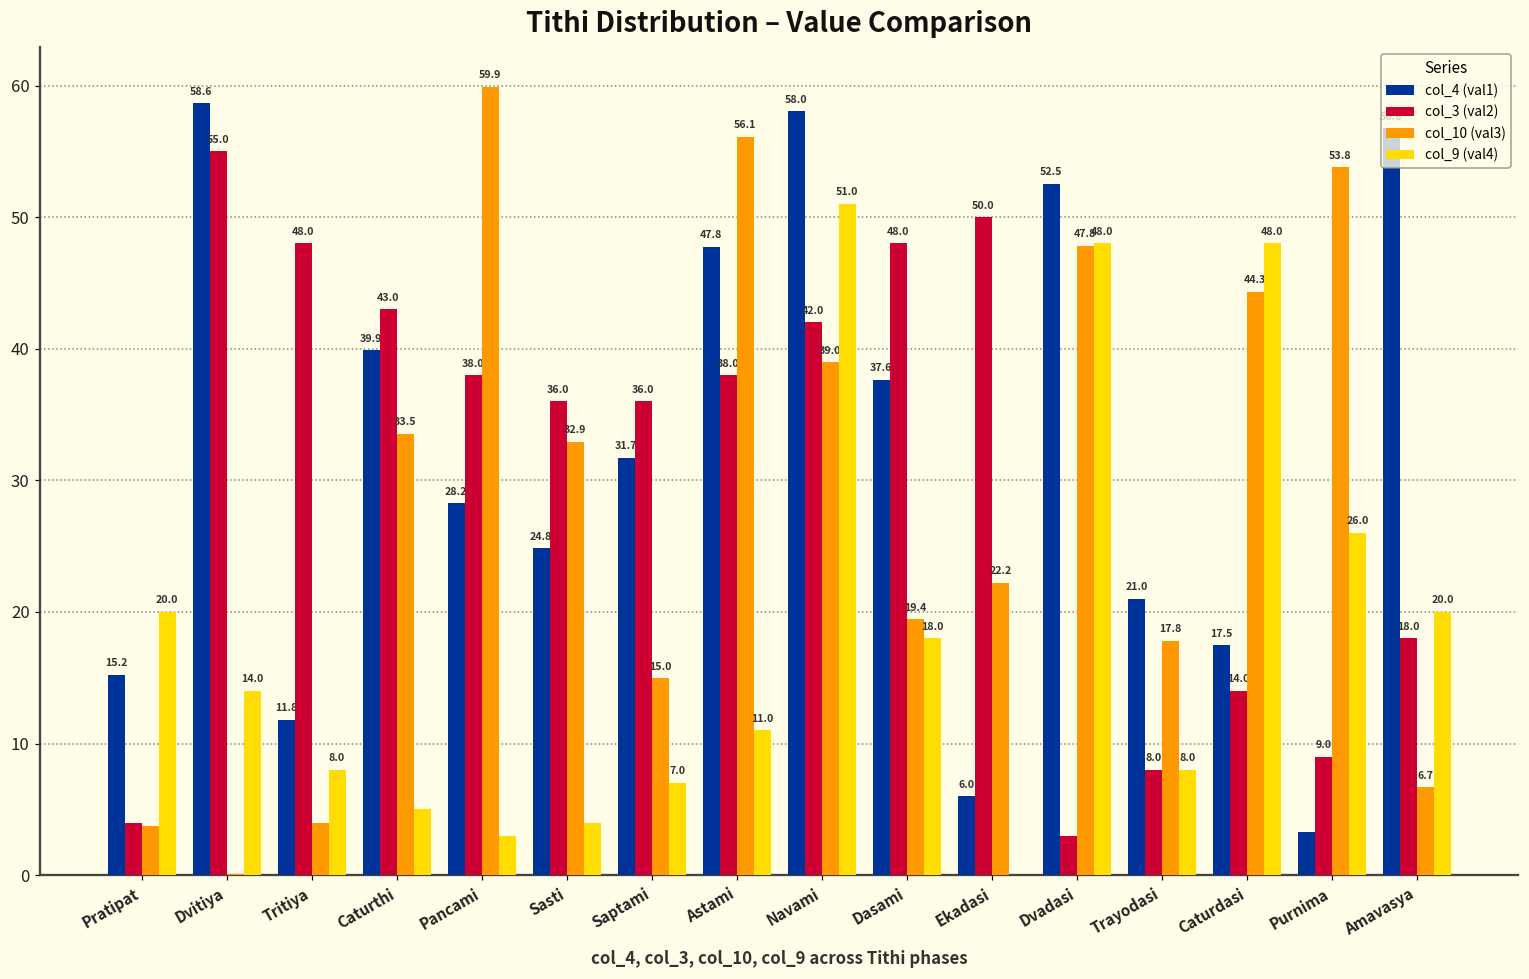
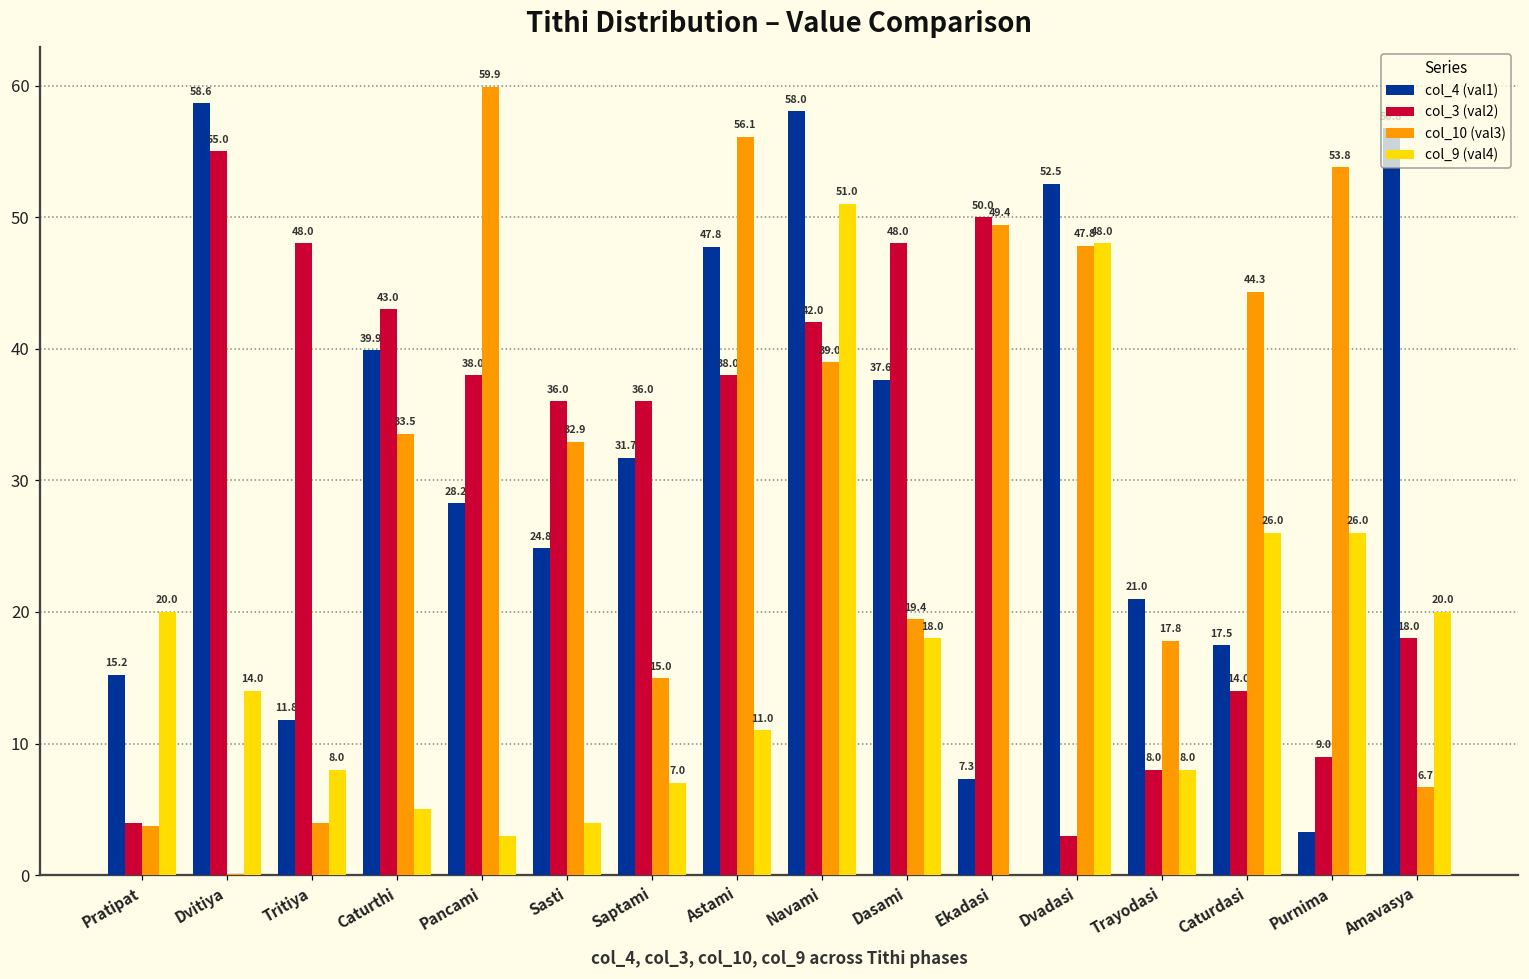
  {
    "col_4 (val1)": {
      "Pratipat": 15.2,
      "Dvitiya": 58.6,
      "Tritiya": 11.8,
      "Caturthi": 39.9,
      "Pancami": 28.2,
      "Sasti": 24.8,
      "Saptami": 31.7,
      "Astami": 47.8,
      "Navami": 58.0,
      "Dasami": 37.6,
-     "Ekadasi": 6.0,
+     "Ekadasi": 7.3,
      "Dvadasi": 52.5,
      "Trayodasi": 21.0,
      "Caturdasi": 17.5
    },
    "col_3 (val2)": {
      "Dvitiya": 55.0,
      "Tritiya": 48.0,
      "Caturthi": 43.0,
      "Pancami": 38.0,
      "Sasti": 36.0,
      "Saptami": 36.0,
      "Astami": 38.0,
      "Navami": 42.0,
      "Dasami": 48.0,
      "Ekadasi": 50.0,
      "Trayodasi": 8.0,
      "Caturdasi": 14.0,
      "Purnima": 9.0,
      "Amavasya": 18.0
    },
    "col_10 (val3)": {
      "Caturthi": 33.5,
      "Pancami": 59.9,
      "Sasti": 32.9,
      "Saptami": 15.0,
      "Astami": 56.1,
      "Navami": 39.0,
      "Dasami": 19.4,
-     "Ekadasi": 22.2,
+     "Ekadasi": 49.4,
      "Trayodasi": 17.8,
      "Caturdasi": 44.3,
      "Purnima": 53.8,
      "Amavasya": 6.7
    },
    "col_9 (val4)": {
      "Pratipat": 20.0,
      "Dvitiya": 14.0,
      "Tritiya": 8.0,
      "Saptami": 7.0,
      "Astami": 11.0,
      "Navami": 51.0,
      "Dasami": 18.0,
      "Trayodasi": 8.0,
-     "Caturdasi": 48.0,
+     "Caturdasi": 26.0,
      "Purnima": 26.0,
      "Amavasya": 20.0
    }
  }
